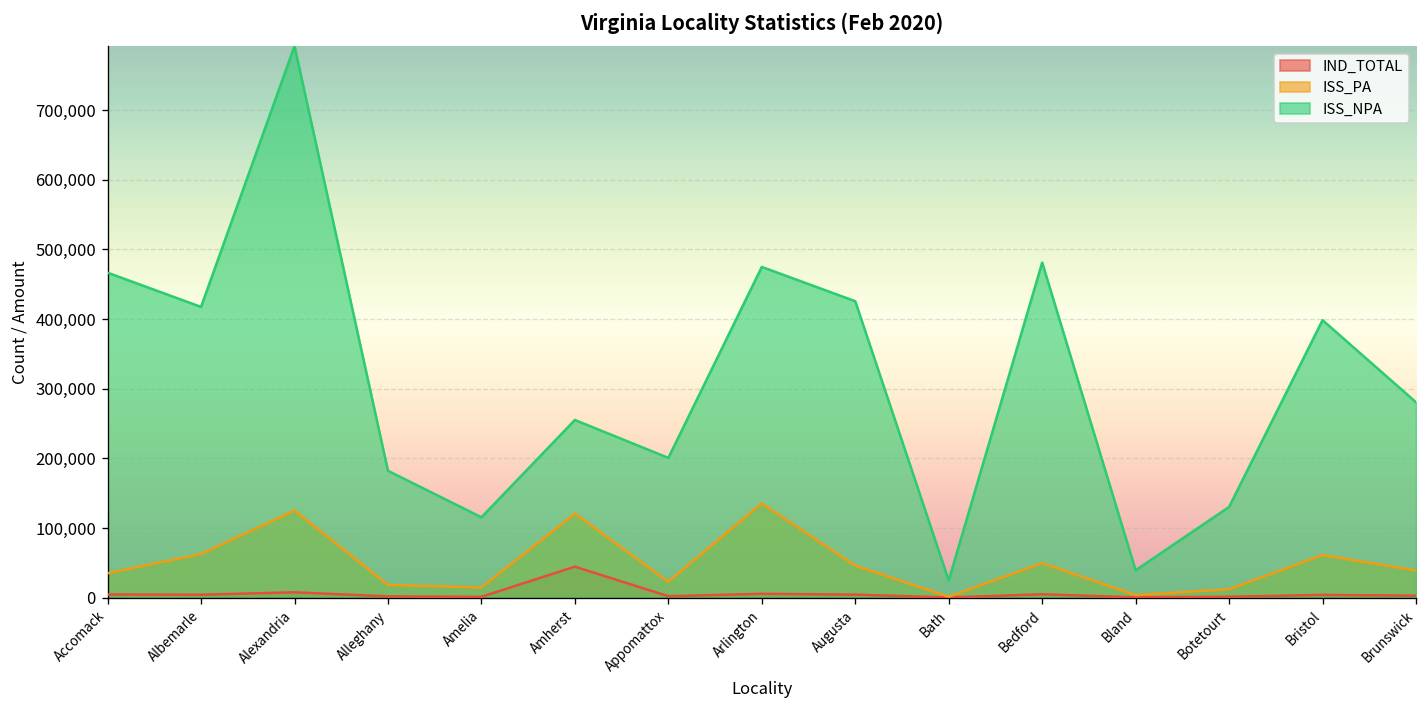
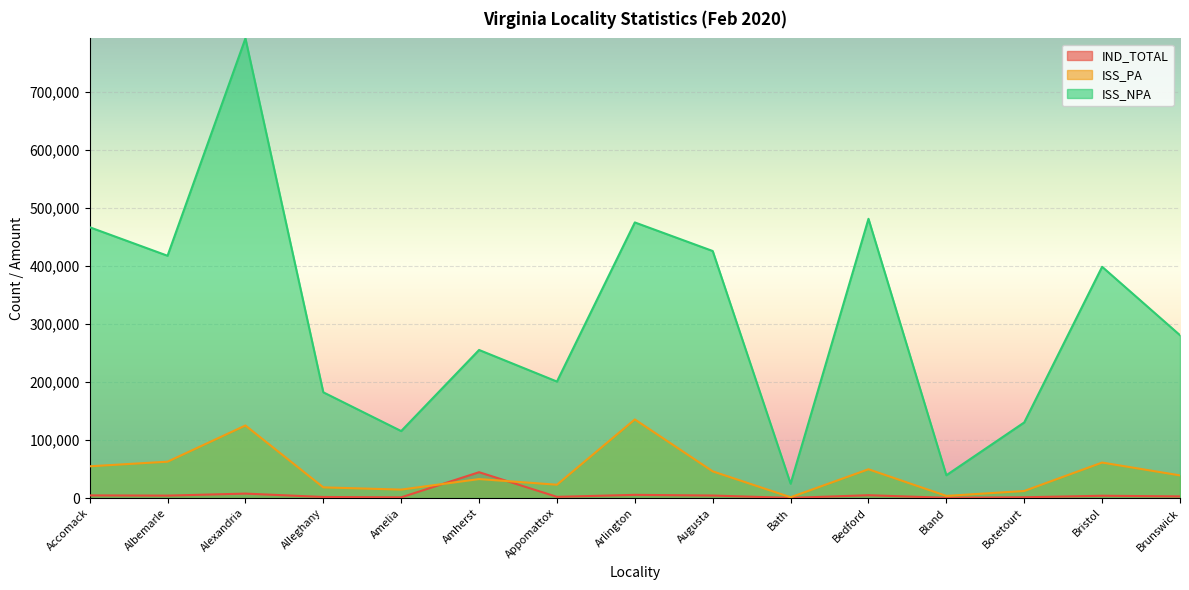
  {
    "IND_TOTAL": {
      "Accomack": "0",
      "Albemarle": "0",
      "Alexandria": "10,000",
      "Alleghany": "0",
      "Amelia": "0",
      "Amherst": "40,000",
      "Appomattox": "0",
      "Arlington": "10,000",
      "Augusta": "0",
      "Bedford": "0",
      "Botetourt": "0",
      "Bristol": "0",
      "Brunswick": "0"
    },
    "ISS_PA": {
-     "Accomack": "40,000",
+     "Accomack": "50,000",
      "Albemarle": "60,000",
      "Alexandria": "120,000",
      "Alleghany": "20,000",
      "Amelia": "10,000",
-     "Amherst": "120,000",
+     "Amherst": "30,000",
      "Appomattox": "20,000",
      "Arlington": "140,000",
      "Augusta": "50,000",
      "Bedford": "50,000",
      "Botetourt": "10,000",
      "Bristol": "60,000",
      "Brunswick": "40,000"
    },
    "ISS_NPA": {
      "Accomack": "470,000",
      "Albemarle": "420,000",
      "Alexandria": "790,000",
      "Alleghany": "180,000",
      "Amelia": "120,000",
      "Amherst": "260,000",
      "Appomattox": "200,000",
      "Arlington": "470,000",
      "Augusta": "430,000",
      "Bath": "20,000",
      "Bedford": "480,000",
      "Bland": "40,000",
      "Botetourt": "130,000",
      "Bristol": "400,000",
      "Brunswick": "280,000"
    }
  }
